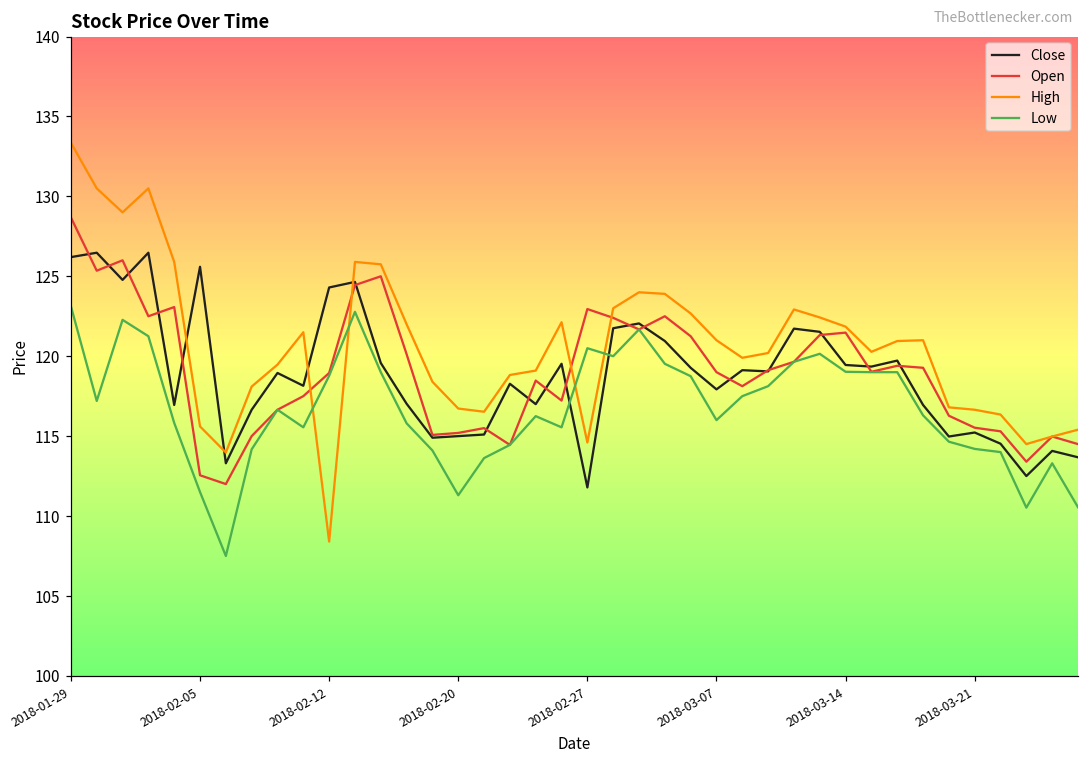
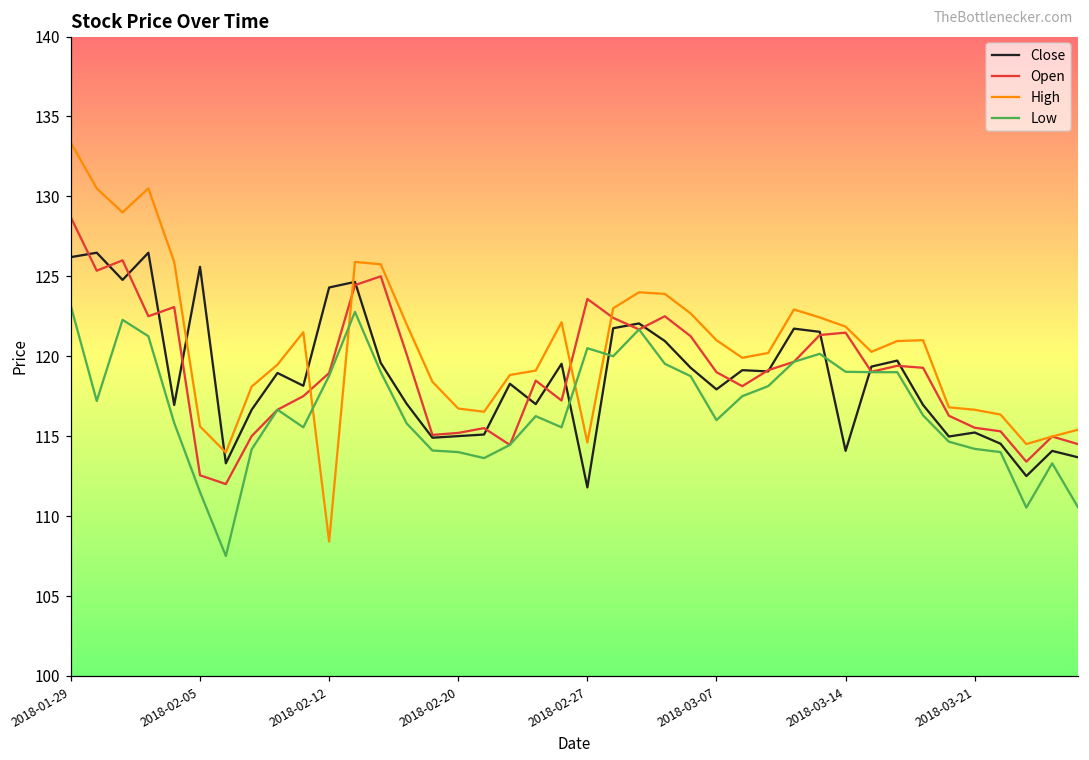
  {
    "Close": {
      "2018-01-29": 126.2,
      "2018-02-05": 125.6,
      "2018-02-12": 124.3,
      "2018-02-20": 115.0,
      "2018-02-27": 111.8,
      "2018-03-07": 117.9,
-     "2018-03-14": 119.4,
+     "2018-03-14": 114.1,
      "2018-03-21": 115.2
    },
    "Open": {
      "2018-01-29": 128.7,
      "2018-02-05": 112.6,
      "2018-02-20": 115.2,
-     "2018-02-27": 122.9,
+     "2018-02-27": 123.6,
      "2018-03-07": 119.0,
      "2018-03-14": 121.5,
      "2018-03-21": 115.5
    },
    "High": {
      "2018-01-29": 133.4,
      "2018-02-05": 115.6,
      "2018-02-12": 108.4,
      "2018-02-20": 116.7,
      "2018-02-27": 114.6,
      "2018-03-07": 121.0,
      "2018-03-14": 121.8,
      "2018-03-21": 116.7
    },
    "Low": {
      "2018-01-29": 123.1,
      "2018-02-05": 111.5,
-     "2018-02-20": 111.3,
+     "2018-02-20": 114.0,
      "2018-02-27": 120.5,
      "2018-03-07": 116.0,
      "2018-03-14": 119.0,
      "2018-03-21": 114.2
    }
  }
